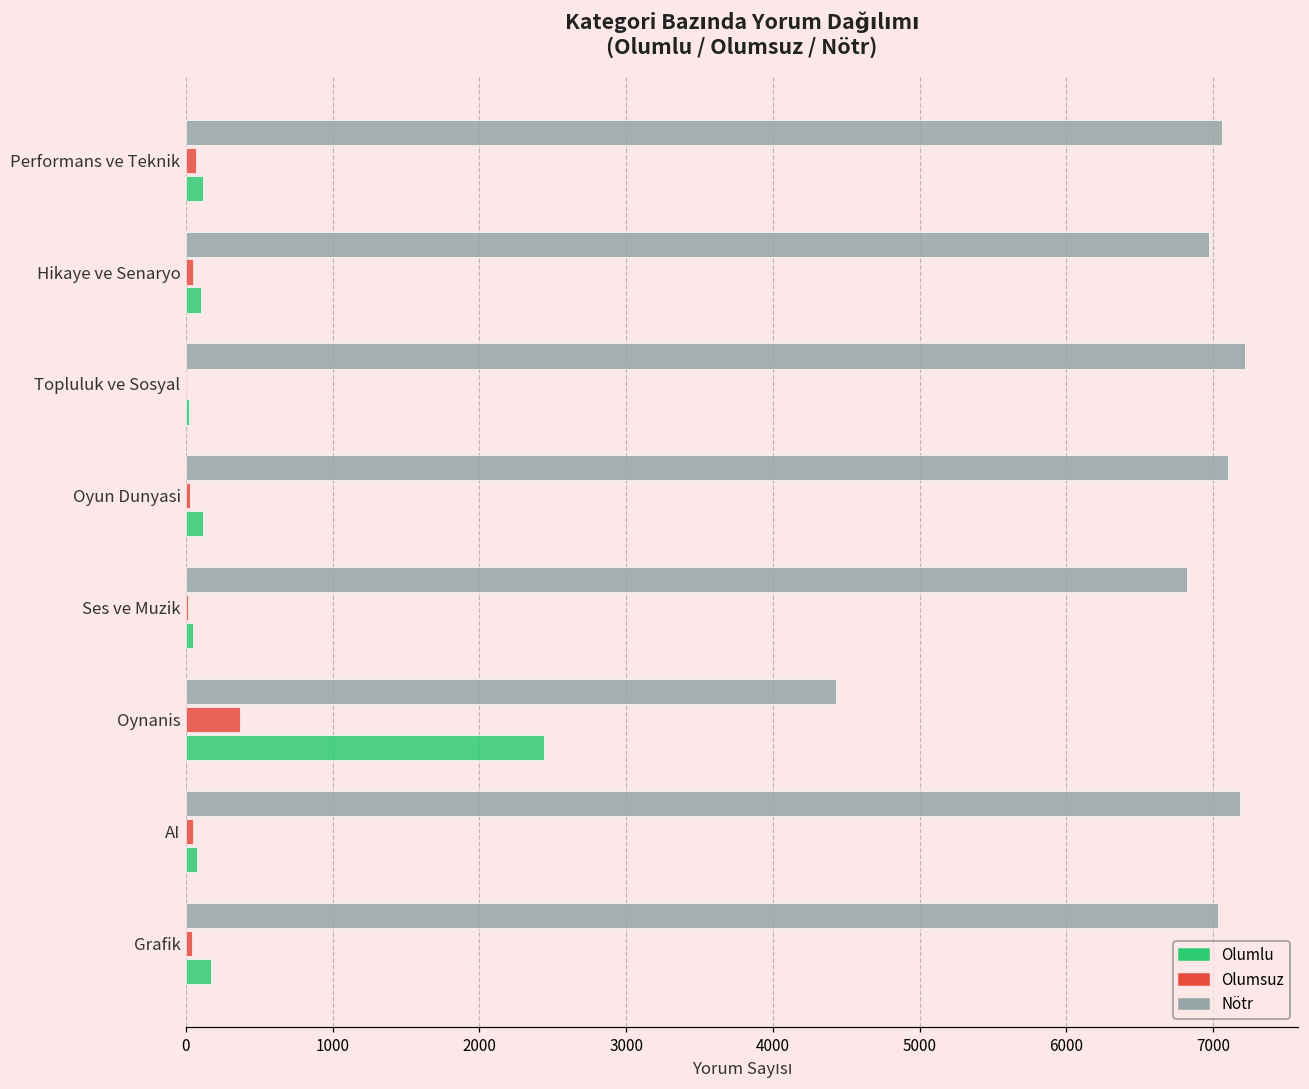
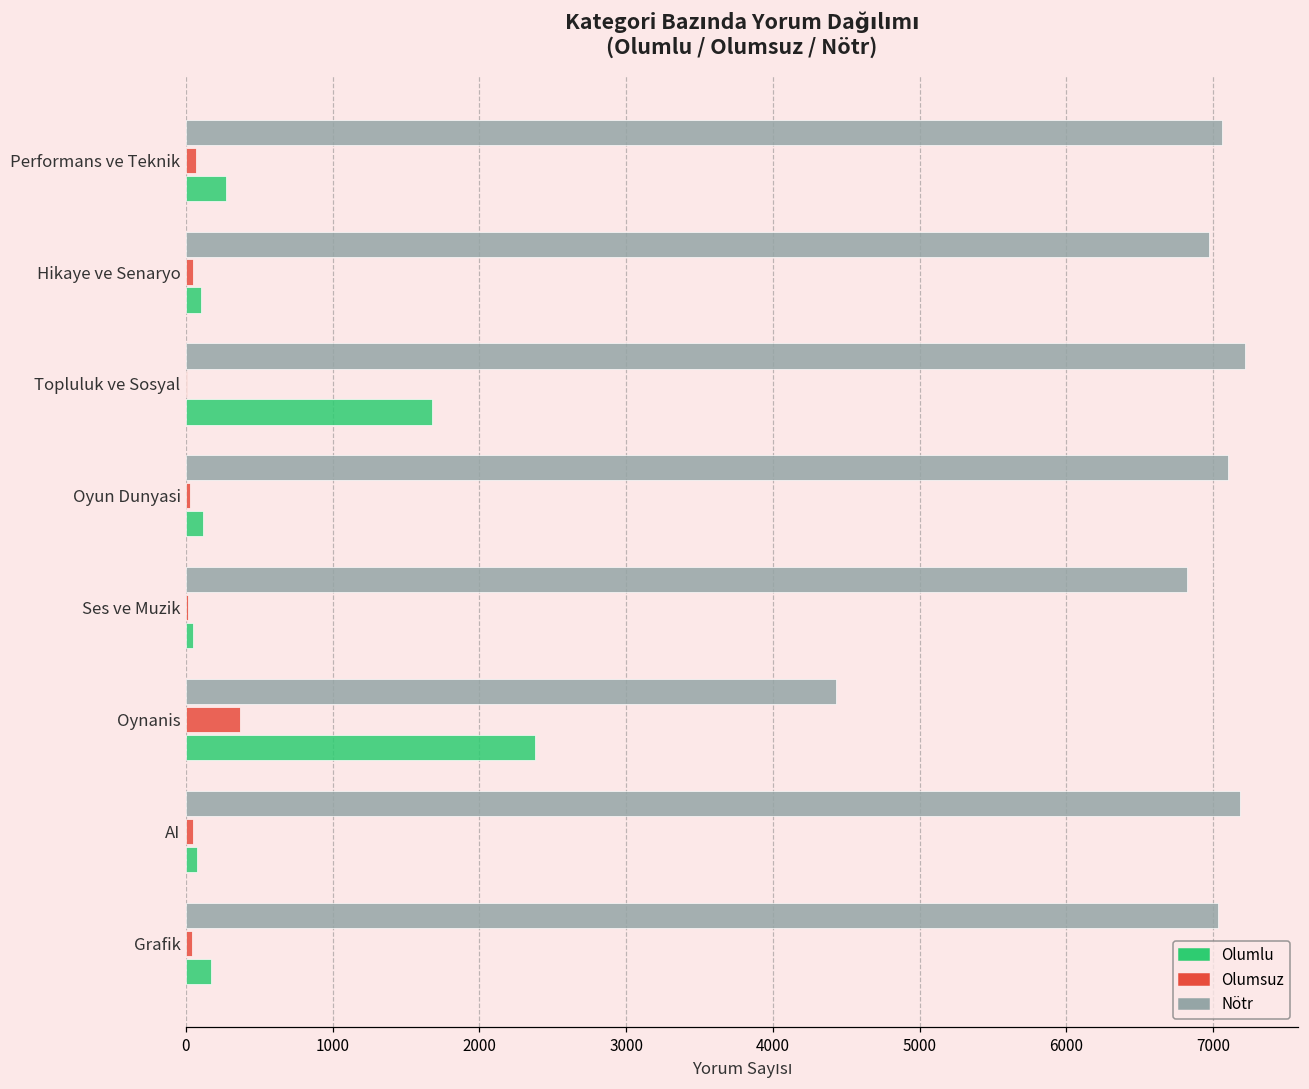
  {
    "Olumlu": {
-     "Performans ve Teknik": 110,
+     "Performans ve Teknik": 270,
      "Hikaye ve Senaryo": 110,
-     "Topluluk ve Sosyal": 20,
+     "Topluluk ve Sosyal": 1670,
      "Oyun Dunyasi": 120,
      "Ses ve Muzik": 50,
-     "Oynanis": 2440,
+     "Oynanis": 2380,
      "AI": 80,
      "Grafik": 170
    },
    "Olumsuz": {
      "Performans ve Teknik": 70,
      "Hikaye ve Senaryo": 50,
      "Oyun Dunyasi": 30,
      "Oynanis": 370,
      "AI": 50,
      "Grafik": 40
    },
    "Nötr": {
      "Performans ve Teknik": 7060,
      "Hikaye ve Senaryo": 6970,
      "Topluluk ve Sosyal": 7220,
      "Oyun Dunyasi": 7100,
      "Ses ve Muzik": 6820,
      "Oynanis": 4430,
      "AI": 7190,
      "Grafik": 7040
    }
  }
